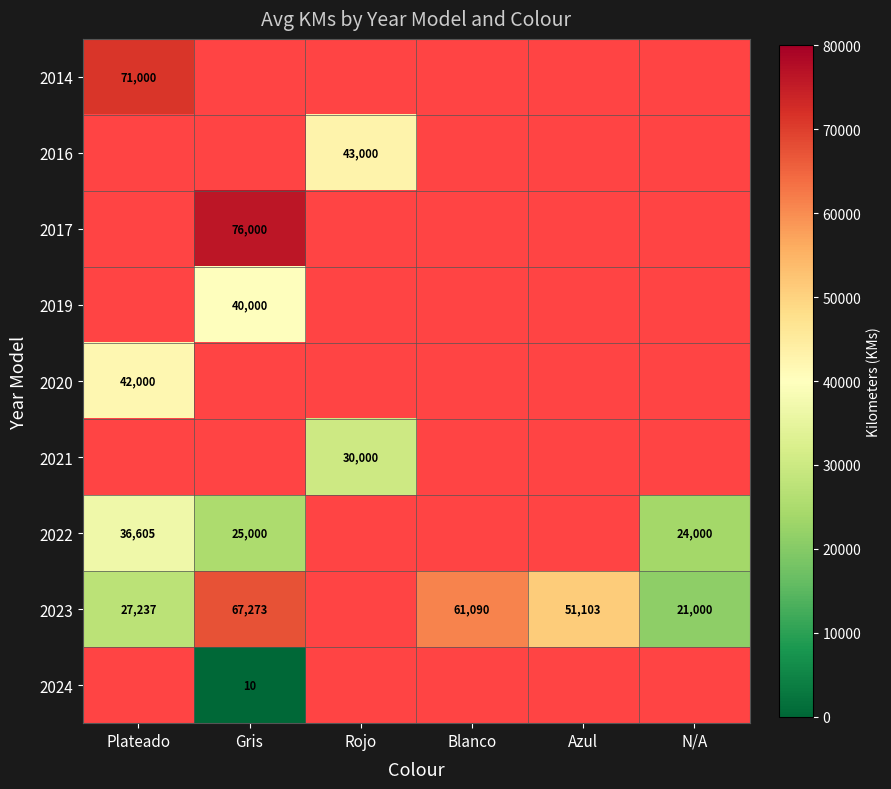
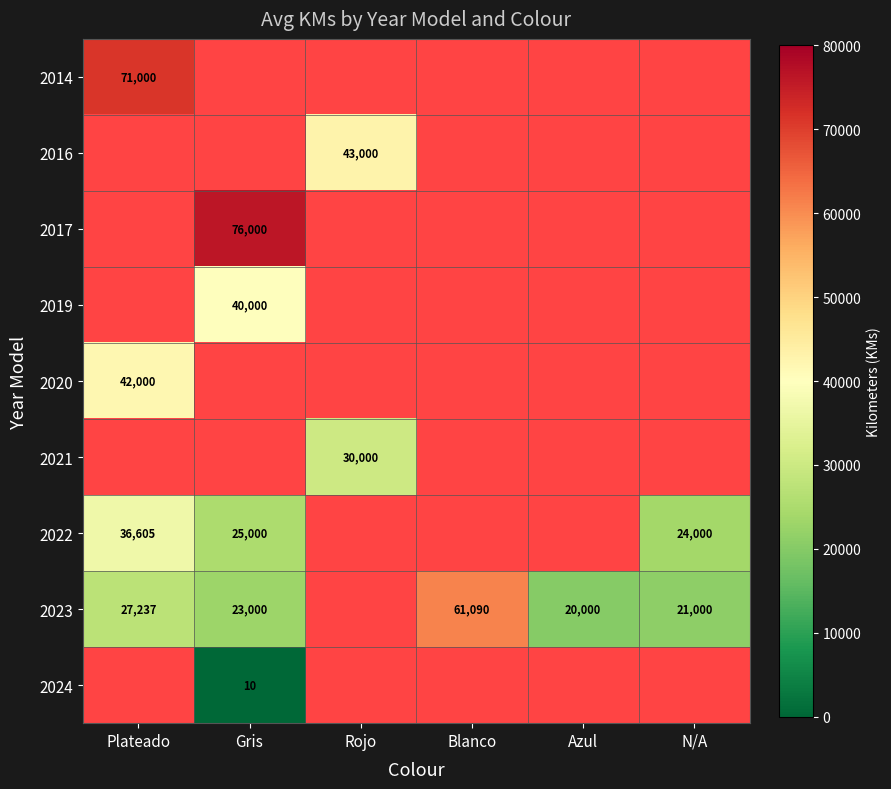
  {
    "2014": {
      "Plateado": "71,000"
    },
    "2016": {
      "Rojo": "43,000"
    },
    "2017": {
      "Gris": "76,000"
    },
    "2019": {
      "Gris": "40,000"
    },
    "2020": {
      "Plateado": "42,000"
    },
    "2021": {
      "Rojo": "30,000"
    },
    "2022": {
      "Plateado": "36,605",
      "Gris": "25,000",
      "N/A": "24,000"
    },
    "2023": {
      "Plateado": "27,237",
-     "Gris": "67,273",
+     "Gris": "23,000",
      "Blanco": "61,090",
-     "Azul": "51,103",
+     "Azul": "20,000",
      "N/A": "21,000"
    },
    "2024": {
      "Gris": "10"
    }
  }
